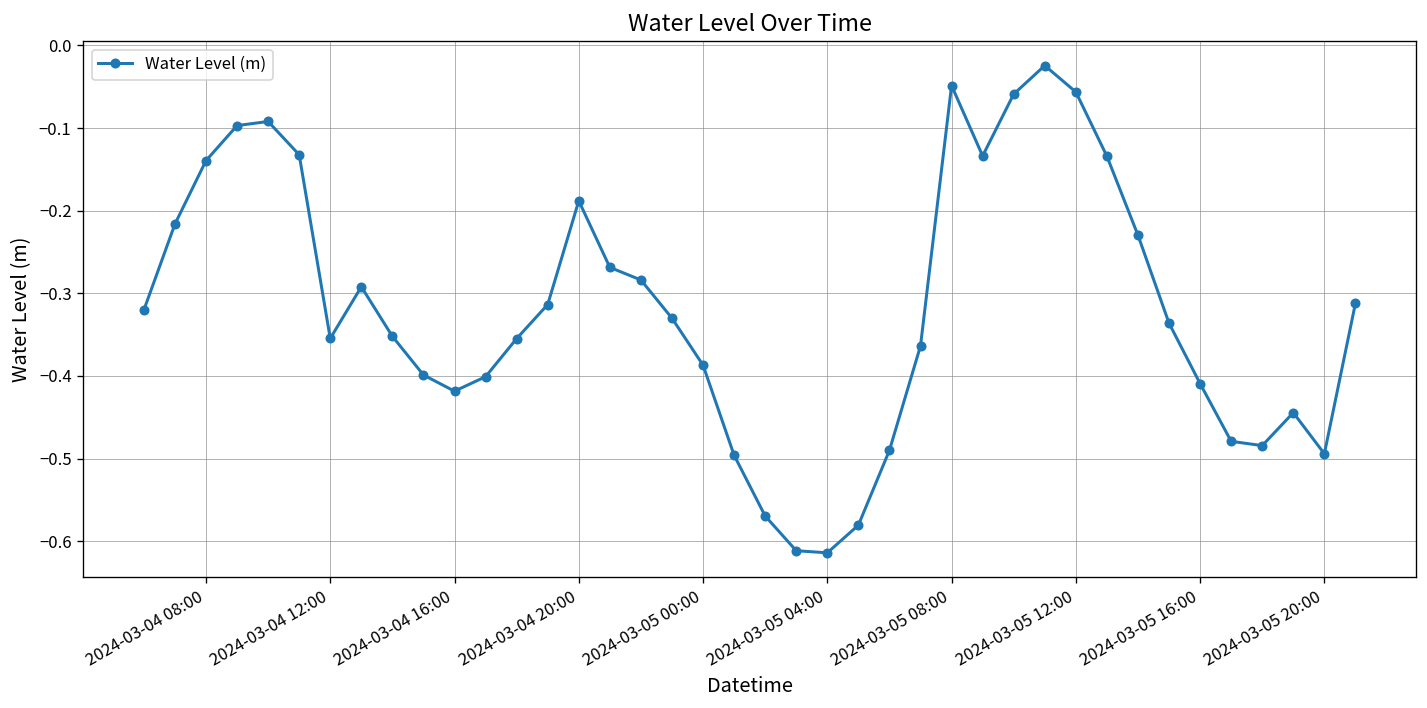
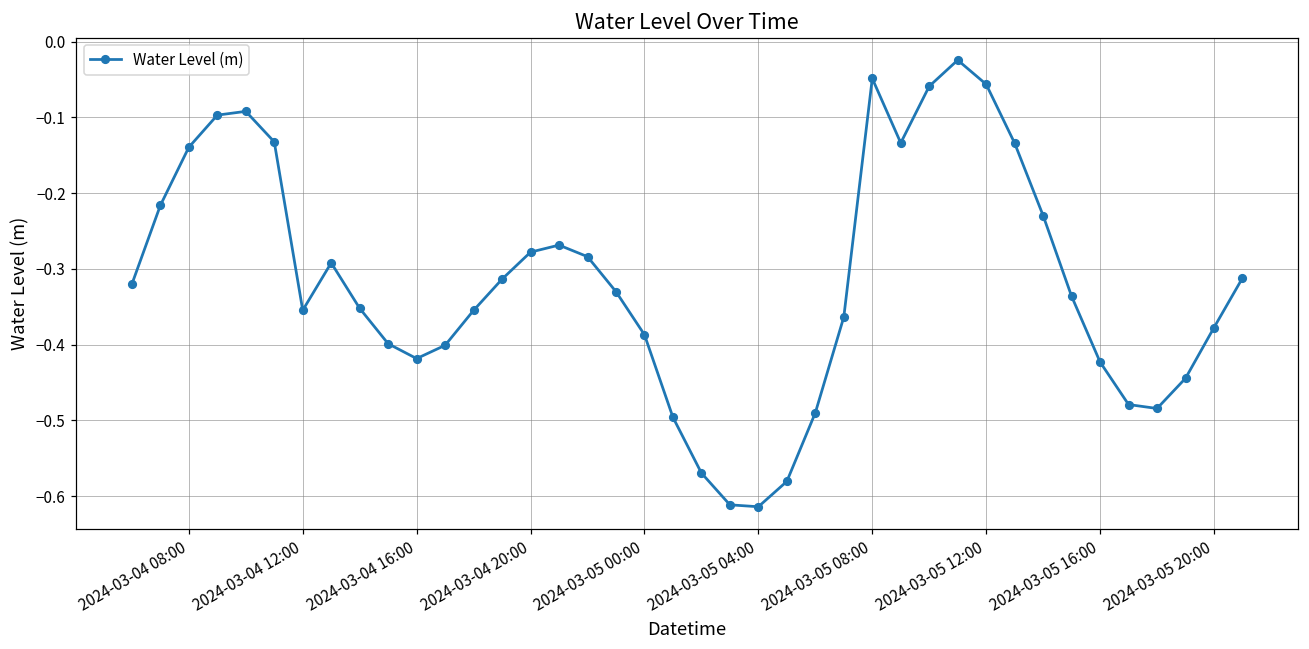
  {
    "2024-03-04 08:00": -0.14,
    "2024-03-04 12:00": -0.35,
    "2024-03-04 16:00": -0.42,
-   "2024-03-04 20:00": -0.19,
+   "2024-03-04 20:00": -0.28,
    "2024-03-05 00:00": -0.39,
    "2024-03-05 04:00": -0.61,
    "2024-03-05 08:00": -0.05,
    "2024-03-05 12:00": -0.06,
-   "2024-03-05 16:00": -0.41,
-   "2024-03-05 20:00": -0.49
+   "2024-03-05 16:00": -0.42,
+   "2024-03-05 20:00": -0.38
  }
